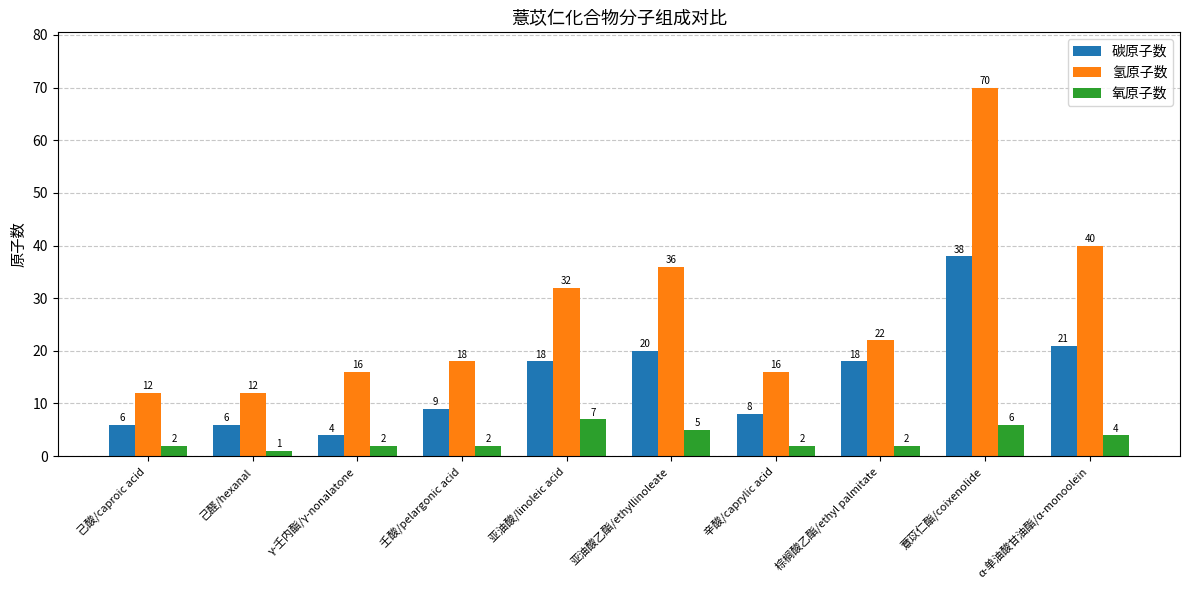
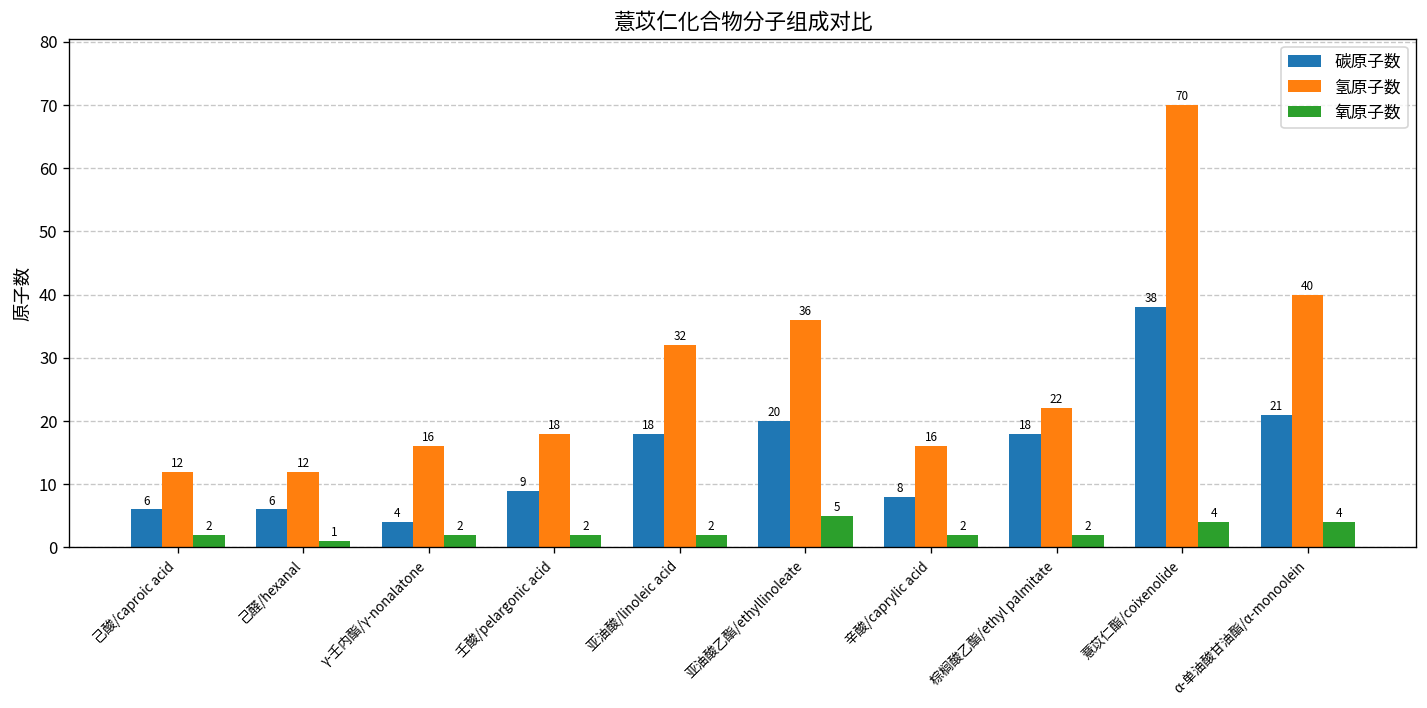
  {
    "碳原子数": {
      "己酸/caproic acid": 6,
      "己醛/hexanal": 6,
      "γ-壬内酯/γ-nonalatone": 4,
      "壬酸/pelargonic acid": 9,
      "亚油酸/linoleic acid": 18,
      "亚油酸乙酯/ethyllinoleate": 20,
      "辛酸/caprylic acid": 8,
      "棕榈酸乙酯/ethyl palmitate": 18,
      "薏苡仁酯/coixenolide": 38,
      "α-单油酸甘油酯/α-monoolein": 21
    },
    "氢原子数": {
      "己酸/caproic acid": 12,
      "己醛/hexanal": 12,
      "γ-壬内酯/γ-nonalatone": 16,
      "壬酸/pelargonic acid": 18,
      "亚油酸/linoleic acid": 32,
      "亚油酸乙酯/ethyllinoleate": 36,
      "辛酸/caprylic acid": 16,
      "棕榈酸乙酯/ethyl palmitate": 22,
      "薏苡仁酯/coixenolide": 70,
      "α-单油酸甘油酯/α-monoolein": 40
    },
    "氧原子数": {
      "己酸/caproic acid": 2,
      "己醛/hexanal": 1,
      "γ-壬内酯/γ-nonalatone": 2,
      "壬酸/pelargonic acid": 2,
-     "亚油酸/linoleic acid": 7,
+     "亚油酸/linoleic acid": 2,
      "亚油酸乙酯/ethyllinoleate": 5,
      "辛酸/caprylic acid": 2,
      "棕榈酸乙酯/ethyl palmitate": 2,
-     "薏苡仁酯/coixenolide": 6,
+     "薏苡仁酯/coixenolide": 4,
      "α-单油酸甘油酯/α-monoolein": 4
    }
  }
